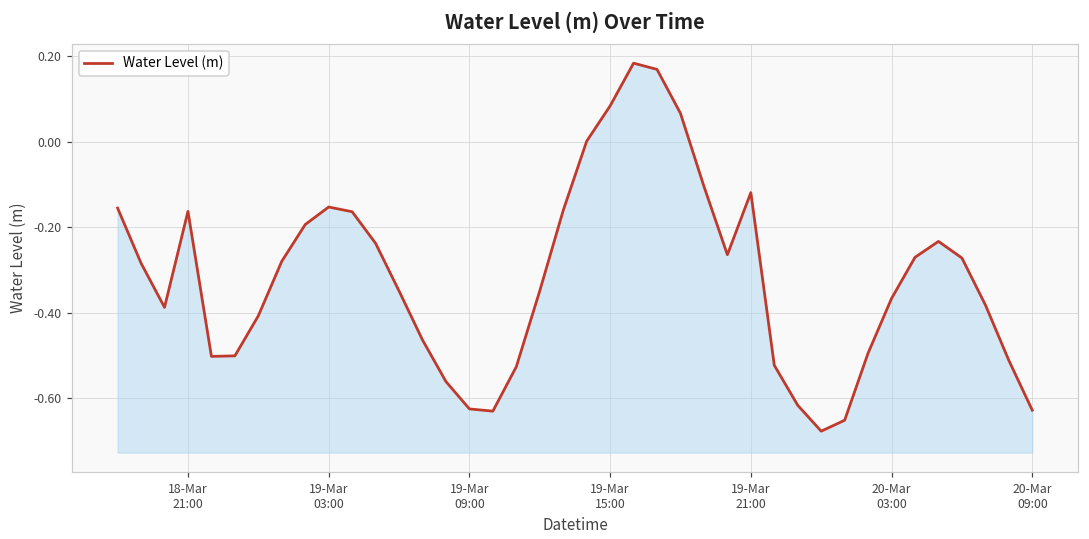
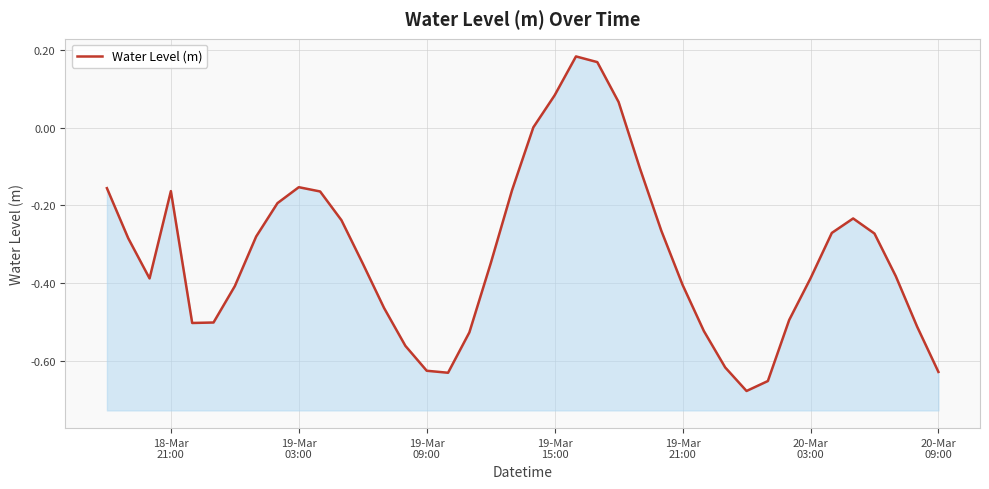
  {
    "18-Mar 21:00": -0.16,
    "19-Mar 03:00": -0.15,
    "19-Mar 09:00": -0.63,
    "19-Mar 15:00": 0.08,
-   "19-Mar 21:00": -0.12,
-   "20-Mar 03:00": -0.37,
+   "19-Mar 21:00": -0.40,
+   "20-Mar 03:00": -0.39,
    "20-Mar 09:00": -0.63
  }
